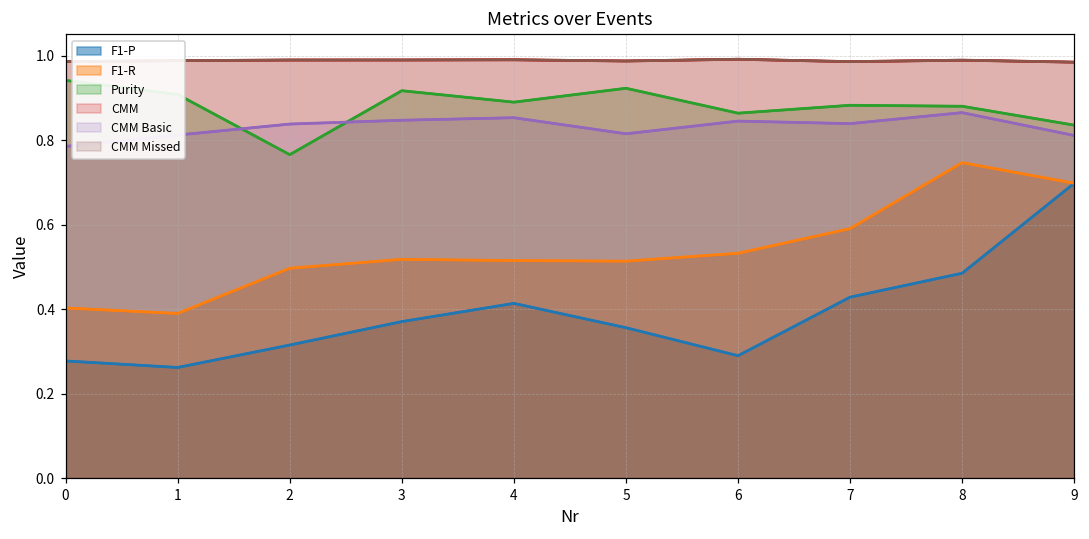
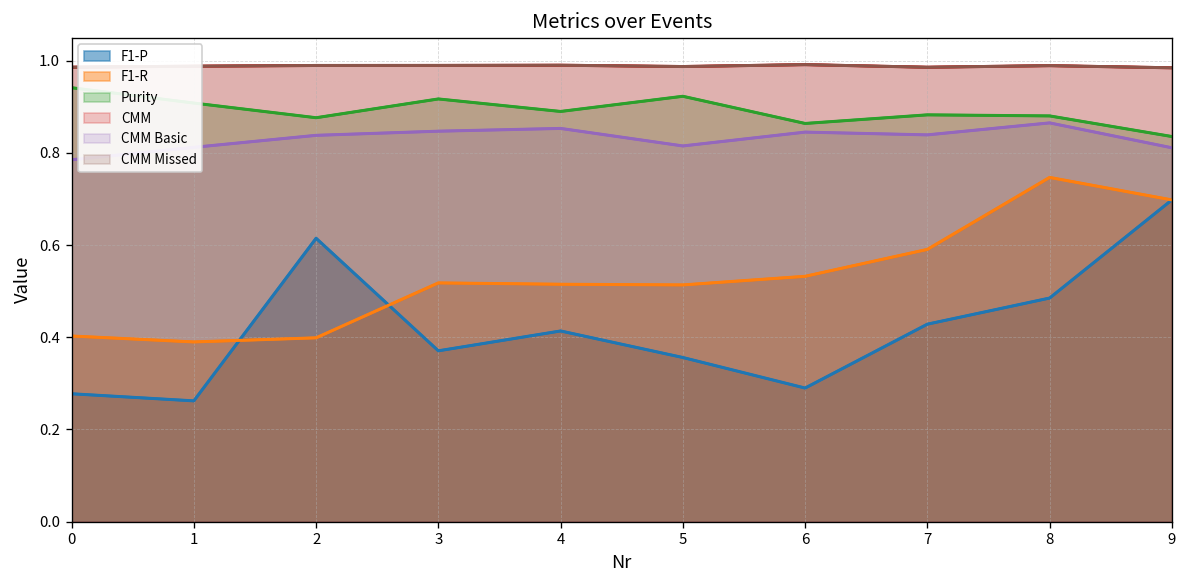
  {
    "F1-P": {
      "0": 0.28,
      "1": 0.26,
-     "2": 0.32,
+     "2": 0.61,
      "3": 0.37,
      "4": 0.41,
      "5": 0.36,
      "6": 0.29,
      "7": 0.43,
      "8": 0.49
    },
    "F1-R": {
      "0": 0.40,
      "1": 0.39,
-     "2": 0.50,
+     "2": 0.40,
      "3": 0.52,
      "4": 0.51,
      "5": 0.51,
      "6": 0.53,
      "7": 0.59,
      "8": 0.75
    },
    "Purity": {
      "0": 0.94,
-     "2": 0.77,
+     "2": 0.88,
      "3": 0.92,
      "4": 0.89,
      "5": 0.92,
      "6": 0.86,
      "7": 0.88,
      "8": 0.88,
      "9": 0.84
    }
  }
